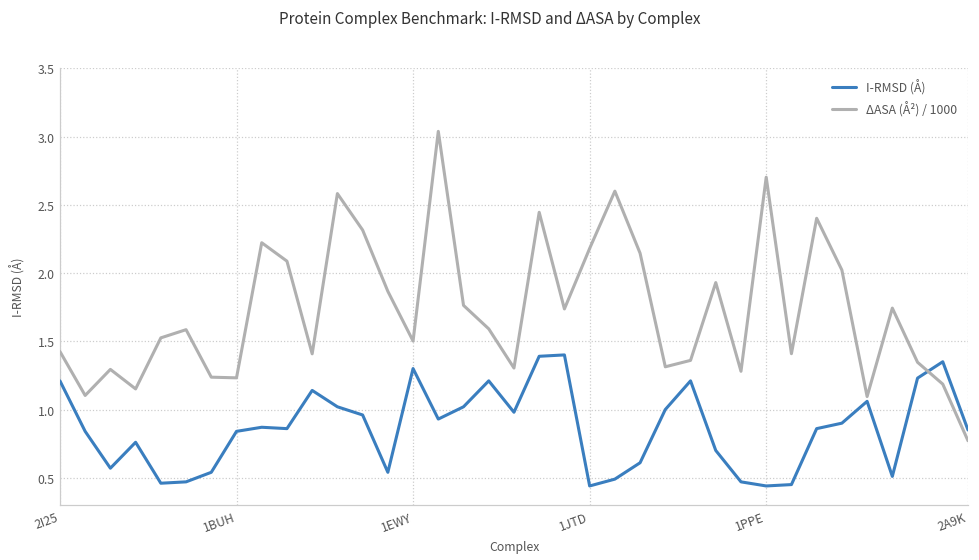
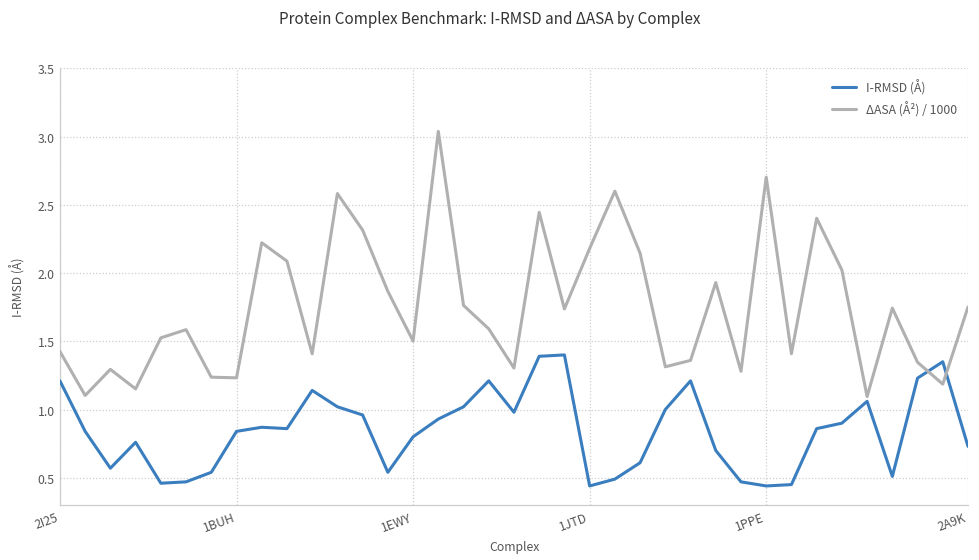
  {
    "I-RMSD (Å)": {
      "2I25": 1.21,
      "1BUH": 0.84,
-     "1EWY": 1.3,
+     "1EWY": 0.8,
      "1JTD": 0.44,
      "1PPE": 0.44,
-     "2A9K": 0.85
+     "2A9K": 0.73
    },
    "ΔASA (Å²) / 1000": {
      "2I25": 1.43,
      "1BUH": 1.23,
      "1EWY": 1.50,
      "1JTD": 2.18,
      "1PPE": 2.70,
-     "2A9K": 0.77
+     "2A9K": 1.75
    }
  }
